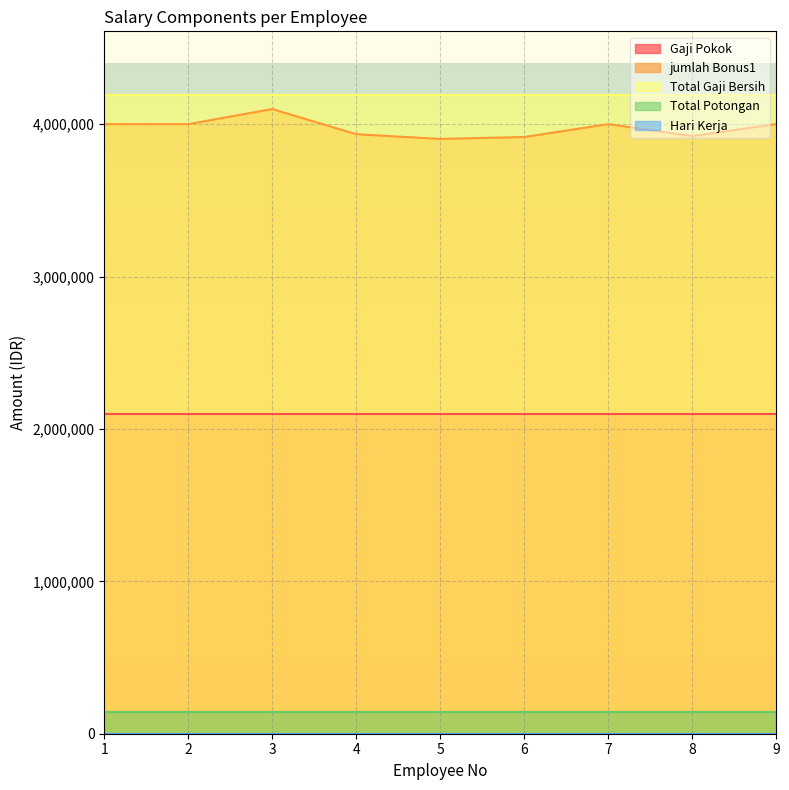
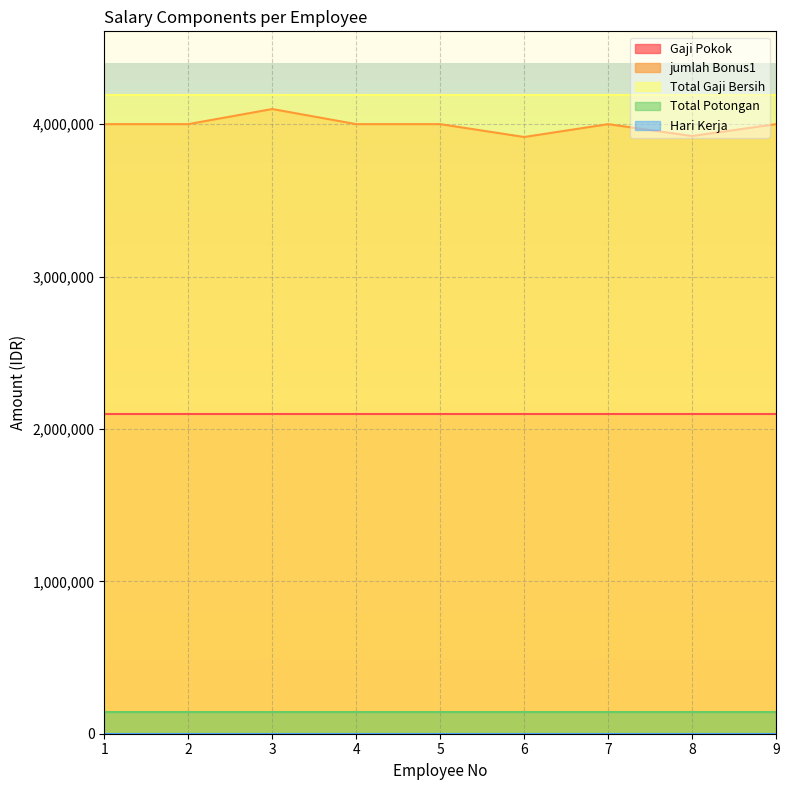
  {
    "Gaji Pokok": {
      "1": "2,100,000",
      "2": "2,100,000",
      "3": "2,100,000",
      "4": "2,100,000",
      "5": "2,100,000",
      "6": "2,100,000",
      "7": "2,100,000",
      "8": "2,100,000",
      "9": "2,100,000"
    },
    "jumlah Bonus1": {
      "1": "4,000,000",
      "2": "4,000,000",
      "3": "4,100,000",
-     "4": "3,930,000",
-     "5": "3,900,000",
+     "4": "4,000,000",
+     "5": "4,000,000",
      "6": "3,920,000",
      "7": "4,000,000",
      "9": "4,000,000"
    },
    "Total Gaji Bersih": {
      "1": "4,190,000",
      "2": "4,190,000",
      "3": "4,190,000",
      "4": "4,190,000",
      "5": "4,190,000",
      "6": "4,190,000",
      "7": "4,190,000",
      "9": "4,190,000"
    },
    "Total Potongan": {
      "1": "140,000",
      "2": "140,000",
      "3": "140,000",
      "4": "140,000",
      "5": "140,000",
      "6": "140,000",
      "7": "140,000",
      "8": "140,000",
      "9": "140,000"
    },
    "Hari Kerja": {
      "1": "0",
      "2": "0",
      "3": "0",
      "4": "0",
      "5": "0",
      "6": "0",
      "7": "0",
      "8": "0",
      "9": "0"
    }
  }
